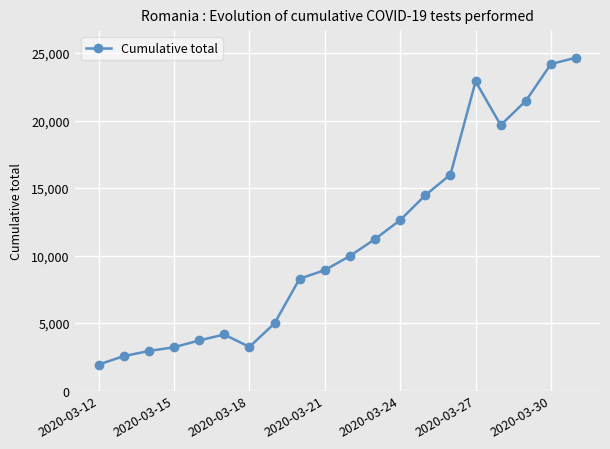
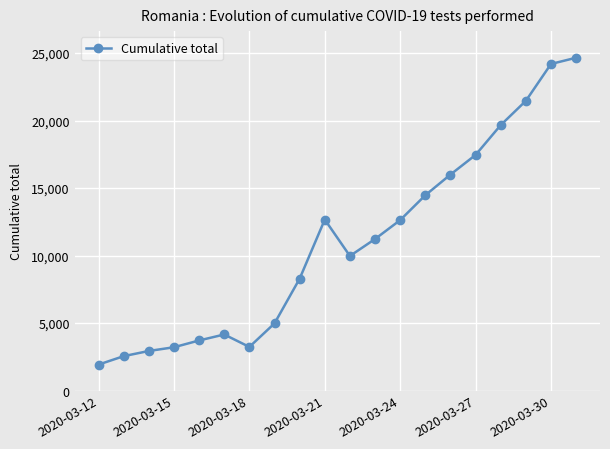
  {
    "2020-03-12": "1,900",
    "2020-03-15": "3,200",
    "2020-03-18": "3,200",
-   "2020-03-21": "8,900",
+   "2020-03-21": "12,700",
    "2020-03-24": "12,600",
-   "2020-03-27": "22,900",
+   "2020-03-27": "17,500",
    "2020-03-30": "24,200"
  }
